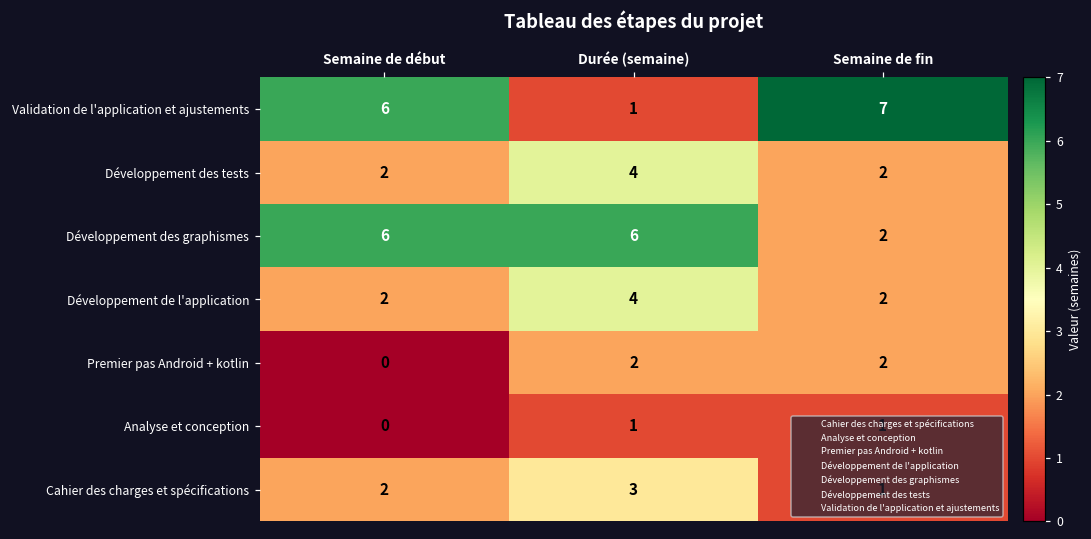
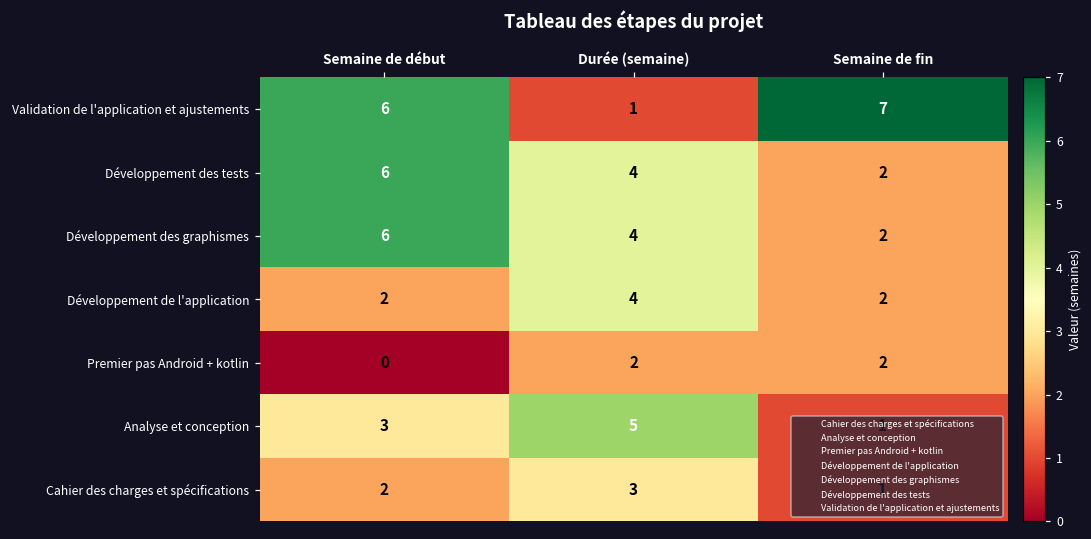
  {
    "Validation de l'application et ajustements": {
      "Semaine de début": 6,
      "Durée (semaine)": 1,
      "Semaine de fin": 7
    },
    "Développement des tests": {
-     "Semaine de début": 2,
+     "Semaine de début": 6,
      "Durée (semaine)": 4,
      "Semaine de fin": 2
    },
    "Développement des graphismes": {
      "Semaine de début": 6,
-     "Durée (semaine)": 6,
+     "Durée (semaine)": 4,
      "Semaine de fin": 2
    },
    "Développement de l'application": {
      "Semaine de début": 2,
      "Durée (semaine)": 4,
      "Semaine de fin": 2
    },
    "Premier pas Android + kotlin": {
      "Semaine de début": 0,
      "Durée (semaine)": 2,
      "Semaine de fin": 2
    },
    "Analyse et conception": {
-     "Semaine de début": 0,
-     "Durée (semaine)": 1
+     "Semaine de début": 3,
+     "Durée (semaine)": 5
    },
    "Cahier des charges et spécifications": {
      "Semaine de début": 2,
      "Durée (semaine)": 3
    }
  }
